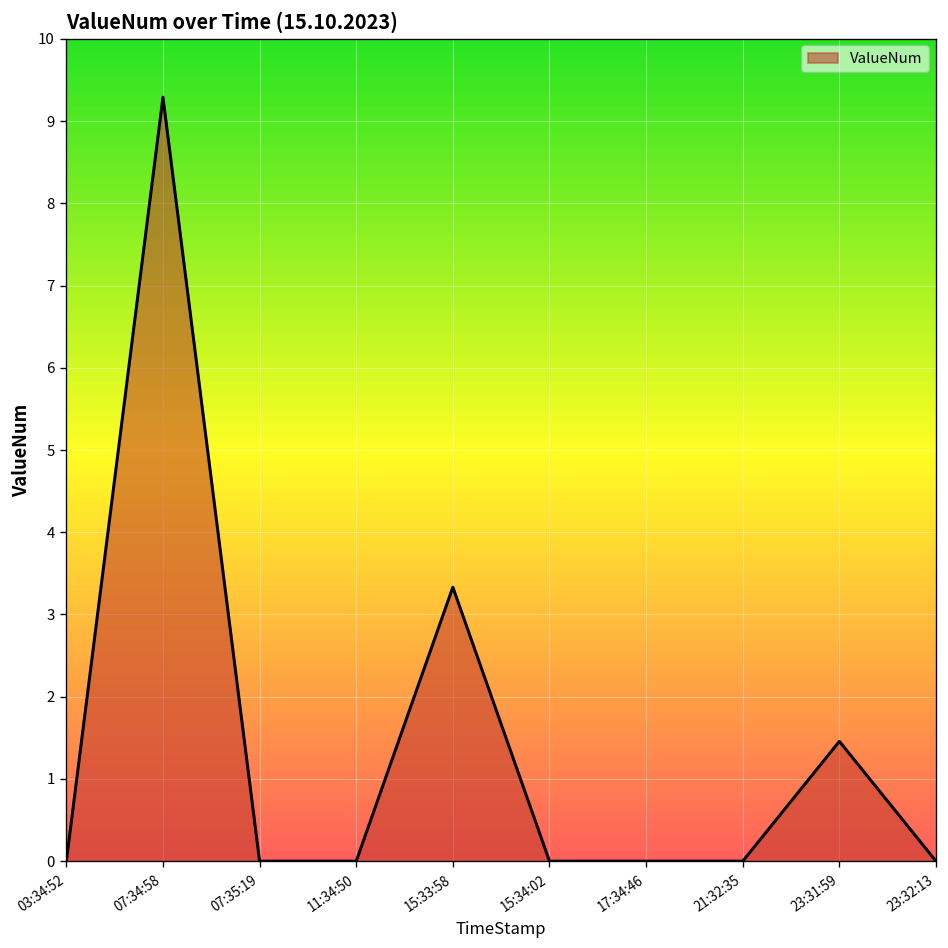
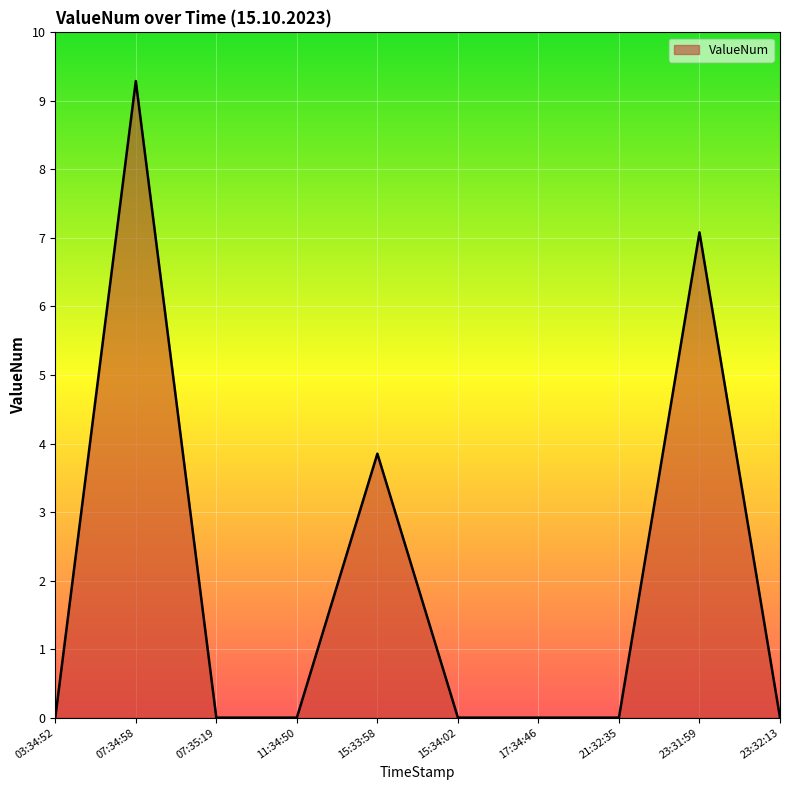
  {
    "03:34:52": 0.0,
    "07:34:58": 9.3,
    "07:35:19": 0.0,
    "11:34:50": 0.0,
-   "15:33:58": 3.3,
+   "15:33:58": 3.9,
    "15:34:02": 0.0,
    "17:34:46": 0.0,
    "21:32:35": 0.0,
-   "23:31:59": 1.5,
+   "23:31:59": 7.1,
    "23:32:13": 0.0
  }
